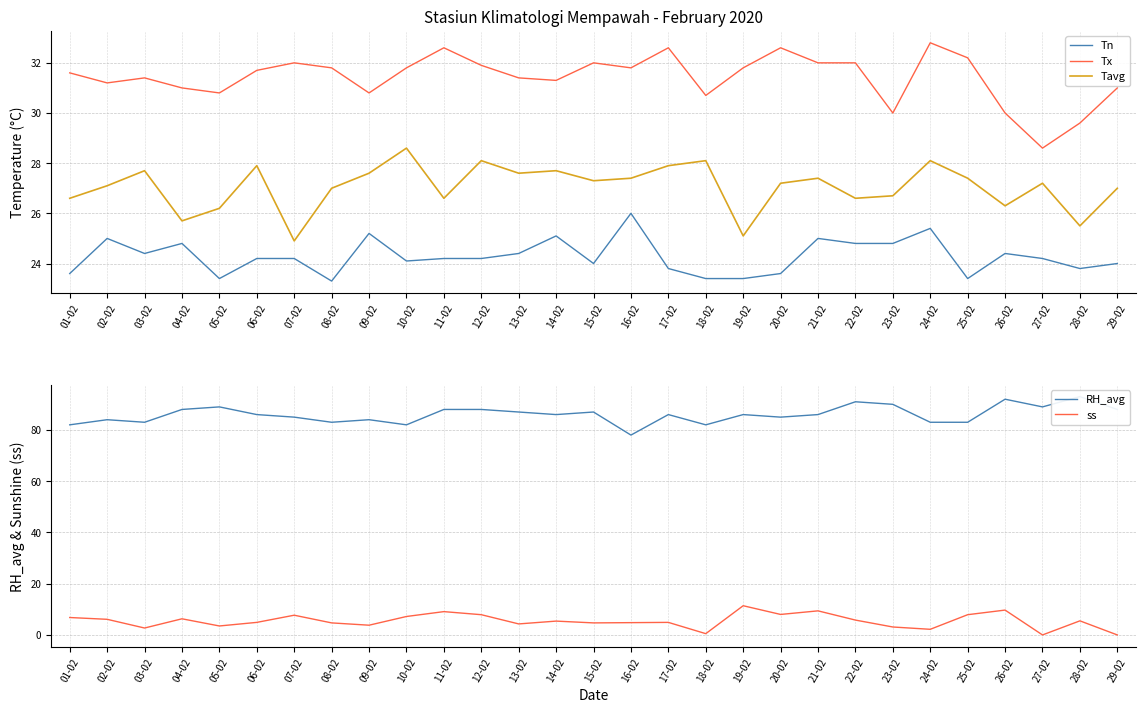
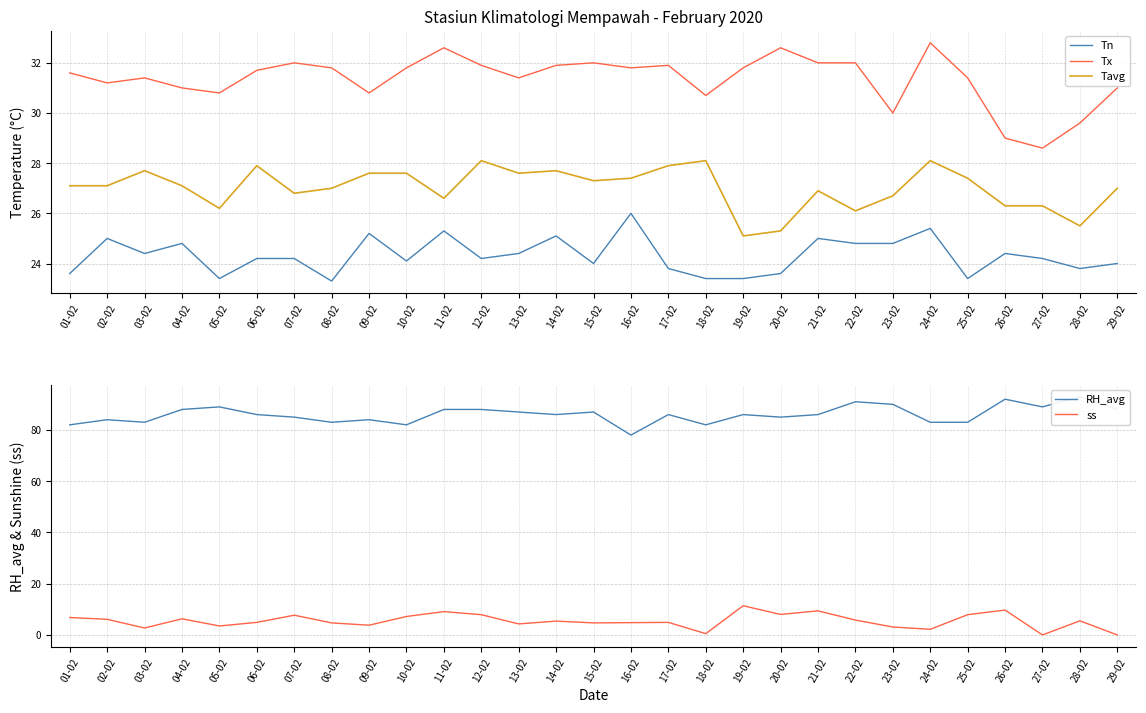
  {
    "Stasiun Klimatologi Mempawah - February 2020": {
      "Tn": {
        "01-02": 23.6,
        "02-02": 25.0,
        "03-02": 24.4,
        "04-02": 24.8,
        "05-02": 23.4,
        "06-02": 24.2,
        "07-02": 24.2,
        "08-02": 23.3,
        "09-02": 25.2,
        "10-02": 24.1,
-       "11-02": 24.2,
+       "11-02": 25.3,
        "12-02": 24.2,
        "13-02": 24.4,
        "14-02": 25.1,
        "15-02": 24.0,
        "16-02": 26.0,
        "17-02": 23.8,
        "18-02": 23.4,
        "19-02": 23.4,
        "20-02": 23.6,
        "21-02": 25.0,
        "22-02": 24.8,
        "23-02": 24.8,
        "24-02": 25.4,
        "25-02": 23.4,
        "26-02": 24.4,
        "27-02": 24.2,
        "28-02": 23.8,
        "29-02": 24.0
      },
      "Tx": {
        "01-02": 31.6,
        "02-02": 31.2,
        "03-02": 31.4,
        "04-02": 31.0,
        "05-02": 30.8,
        "06-02": 31.7,
        "07-02": 32.0,
        "08-02": 31.8,
        "09-02": 30.8,
        "10-02": 31.8,
        "11-02": 32.6,
        "12-02": 31.9,
        "13-02": 31.4,
-       "14-02": 31.3,
+       "14-02": 31.9,
        "15-02": 32.0,
        "16-02": 31.8,
-       "17-02": 32.6,
+       "17-02": 31.9,
        "18-02": 30.7,
        "19-02": 31.8,
        "20-02": 32.6,
        "21-02": 32.0,
        "22-02": 32.0,
        "23-02": 30.0,
        "24-02": 32.8,
-       "25-02": 32.2,
-       "26-02": 30,
+       "25-02": 31.4,
+       "26-02": 29,
        "27-02": 28.6,
        "28-02": 29.6,
        "29-02": 31.0
      },
      "Tavg": {
-       "01-02": 26.6,
+       "01-02": 27.1,
        "02-02": 27.1,
        "03-02": 27.7,
-       "04-02": 25.7,
+       "04-02": 27.1,
        "05-02": 26.2,
        "06-02": 27.9,
-       "07-02": 24.9,
+       "07-02": 26.8,
        "08-02": 27.0,
        "09-02": 27.6,
-       "10-02": 28.6,
+       "10-02": 27.6,
        "11-02": 26.6,
        "12-02": 28.1,
        "13-02": 27.6,
        "14-02": 27.7,
        "15-02": 27.3,
        "16-02": 27.4,
        "17-02": 27.9,
        "18-02": 28.1,
        "19-02": 25.1,
-       "20-02": 27.2,
-       "21-02": 27.4,
-       "22-02": 26.6,
+       "20-02": 25.3,
+       "21-02": 26.9,
+       "22-02": 26.1,
        "23-02": 26.7,
        "24-02": 28.1,
        "25-02": 27.4,
        "26-02": 26.3,
-       "27-02": 27.2,
+       "27-02": 26.3,
        "28-02": 25.5,
        "29-02": 27.0
      }
    }
  }
